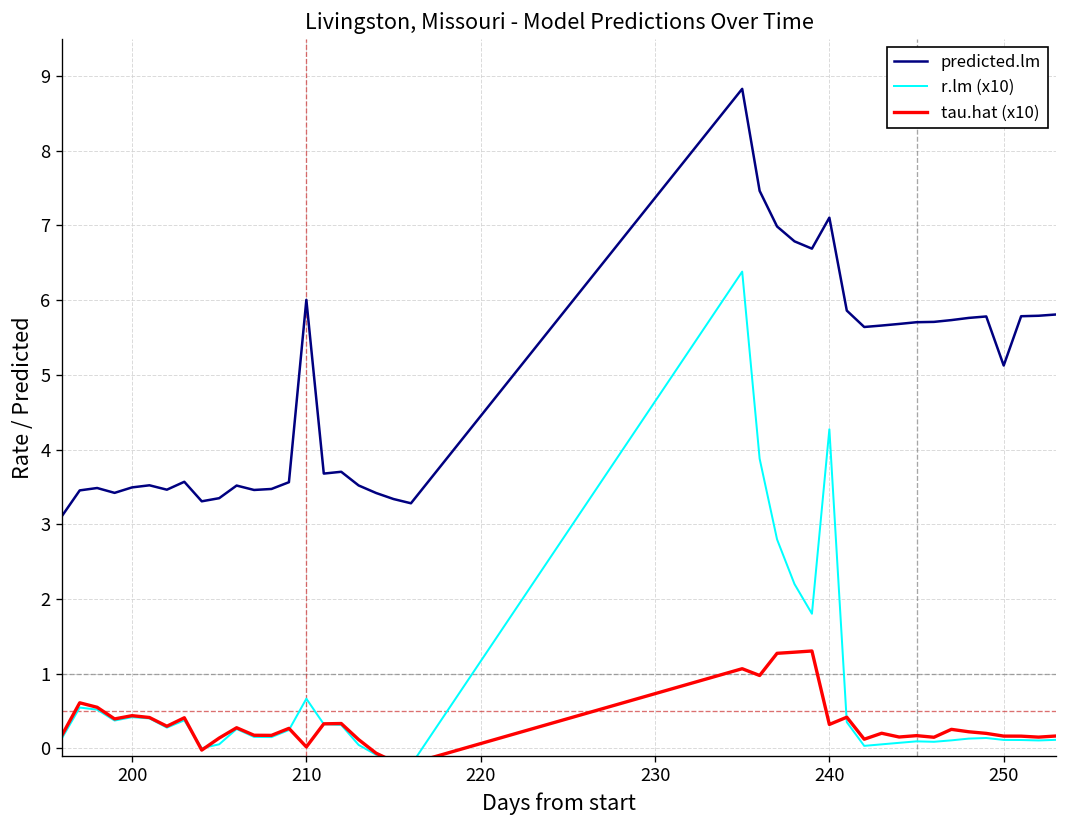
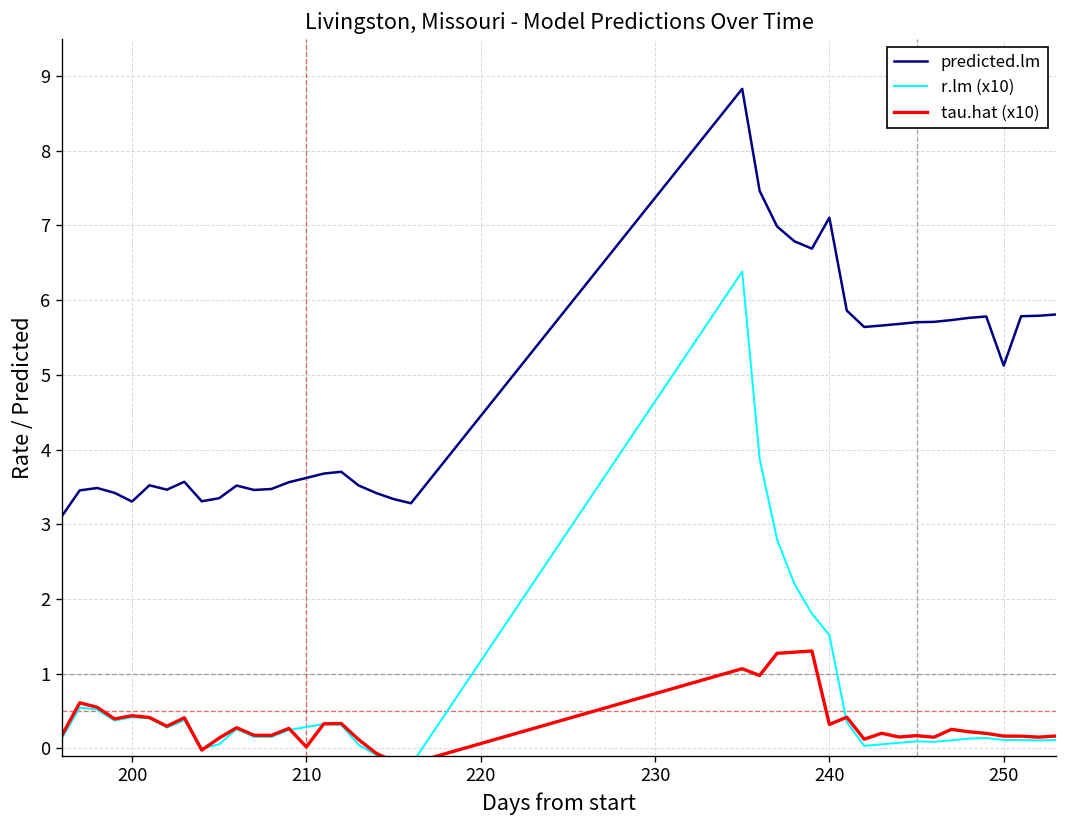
  {
    "predicted.lm": {
-     "200": 3.5,
-     "210": 6.0,
+     "200": 3.3,
+     "210": 3.6,
      "240": 7.1,
      "250": 5.1
    },
    "r.lm (x10)": {
-     "210": 0.7,
-     "240": 4.3,
+     "210": 0.3,
+     "240": 1.5,
      "250": 0.1
    },
    "tau.hat (x10)": {
      "210": 0.0,
      "240": 0.3,
      "250": 0.2
    }
  }
